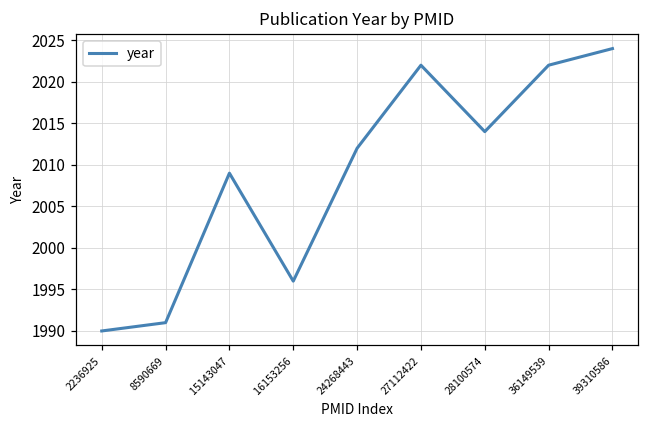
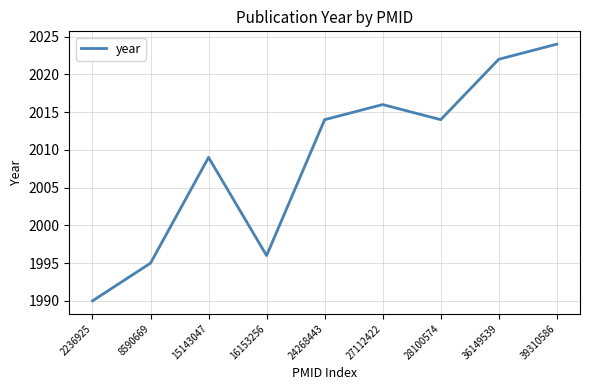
  {
    "2236925": 1990,
-   "8590669": 1991,
+   "8590669": 1995,
    "15143047": 2009,
    "16153256": 1996,
-   "24268443": 2012,
-   "27112422": 2022,
+   "24268443": 2014,
+   "27112422": 2016,
    "28100574": 2014,
    "36149539": 2022,
    "39310586": 2024
  }
